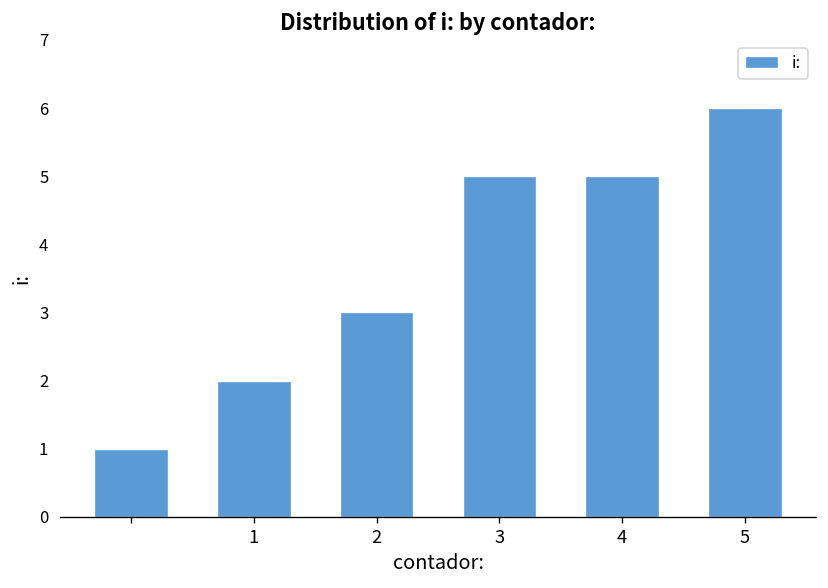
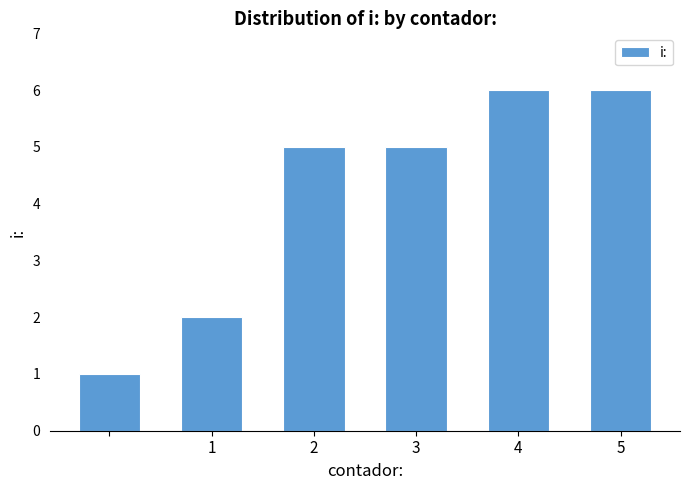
  {
    "1": 2,
-   "2": 3,
+   "2": 5,
    "3": 5,
-   "4": 5,
+   "4": 6,
    "5": 6
  }
